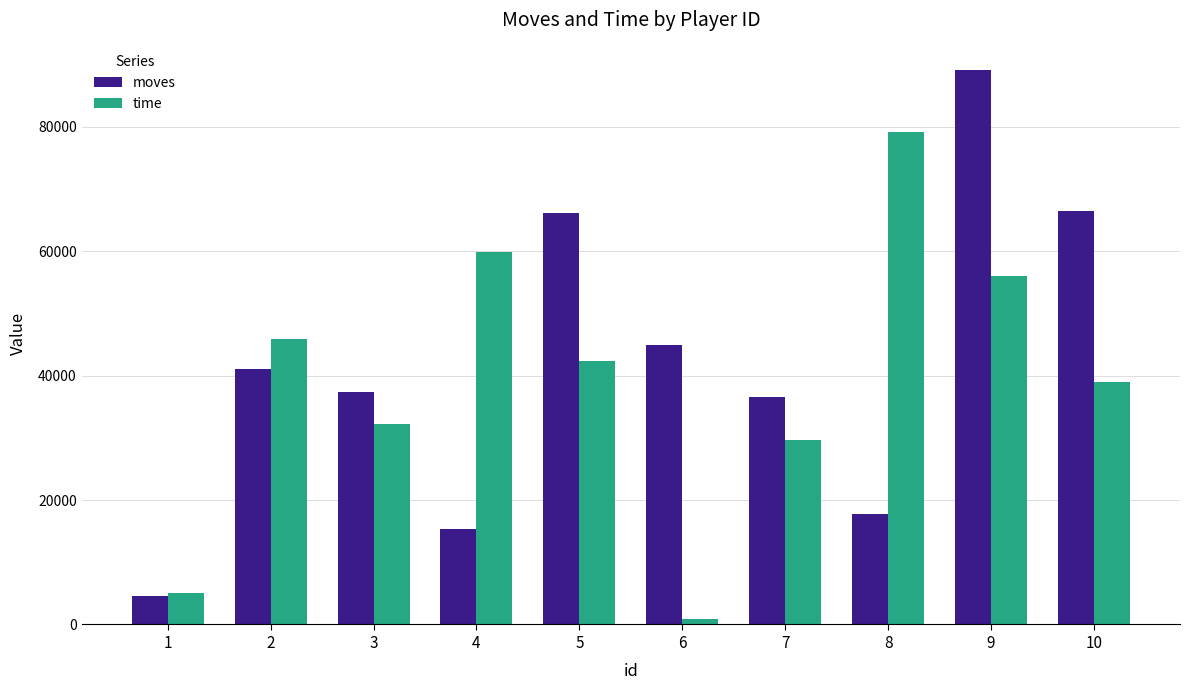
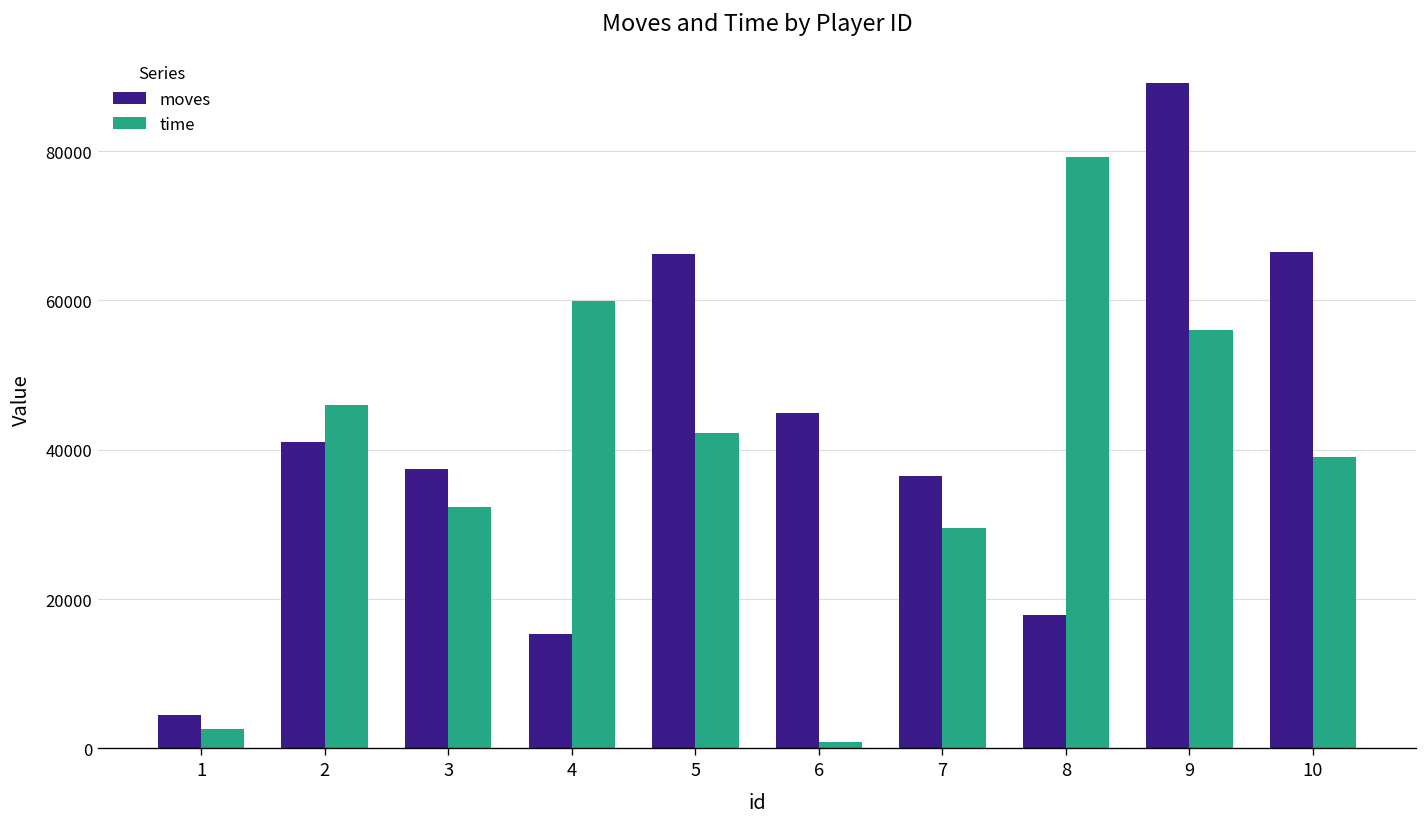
  {
    "moves": {
      "1": 5000,
      "2": 41000,
      "3": 37000,
      "4": 15000,
      "5": 66000,
      "6": 45000,
      "7": 37000,
      "8": 18000,
      "9": 89000,
      "10": 66000
    },
    "time": {
-     "1": 5000,
+     "1": 3000,
      "2": 46000,
      "3": 32000,
      "4": 60000,
      "5": 42000,
      "6": 1000,
      "7": 30000,
      "8": 79000,
      "9": 56000,
      "10": 39000
    }
  }
